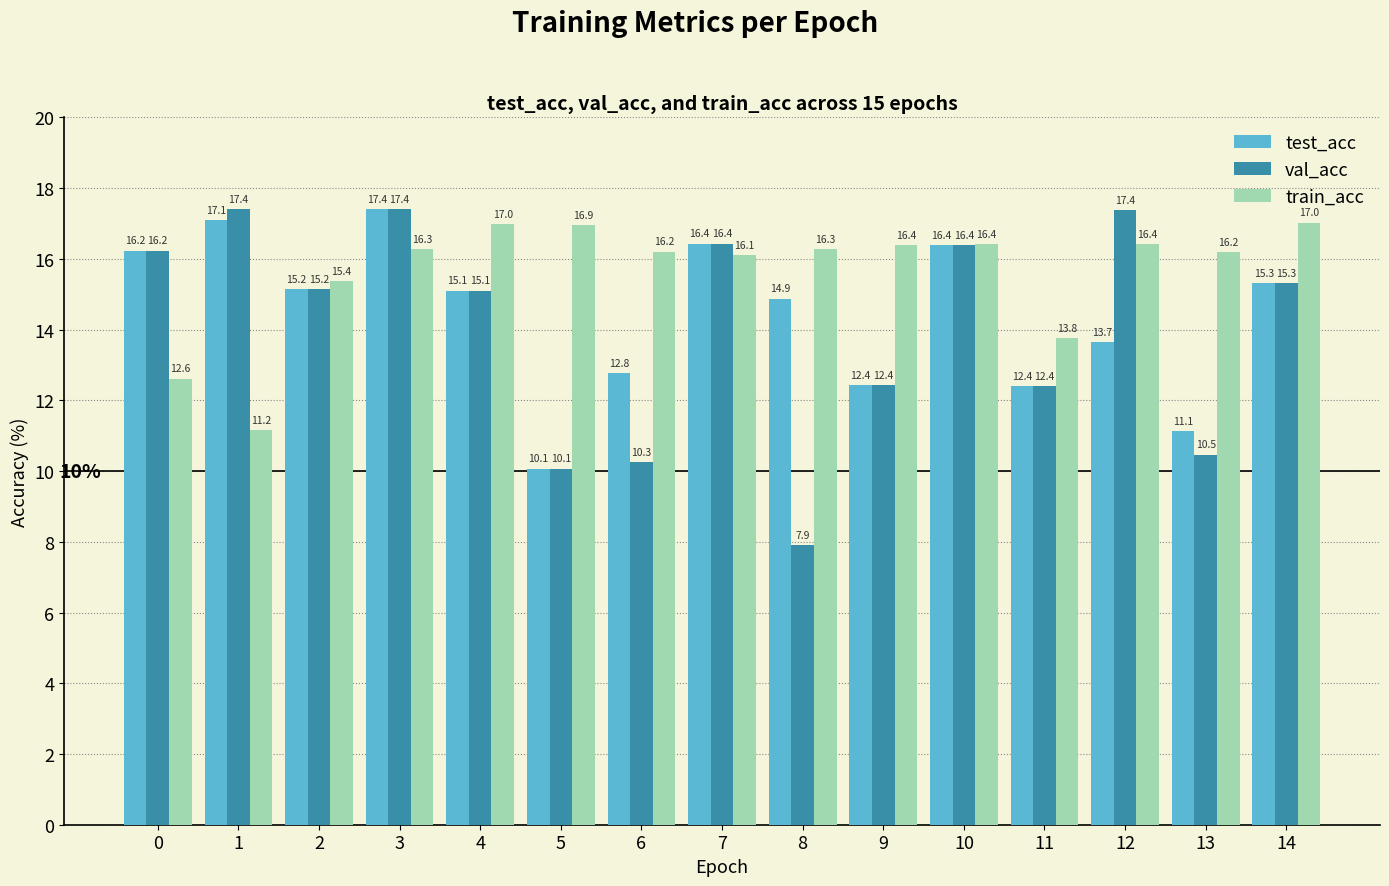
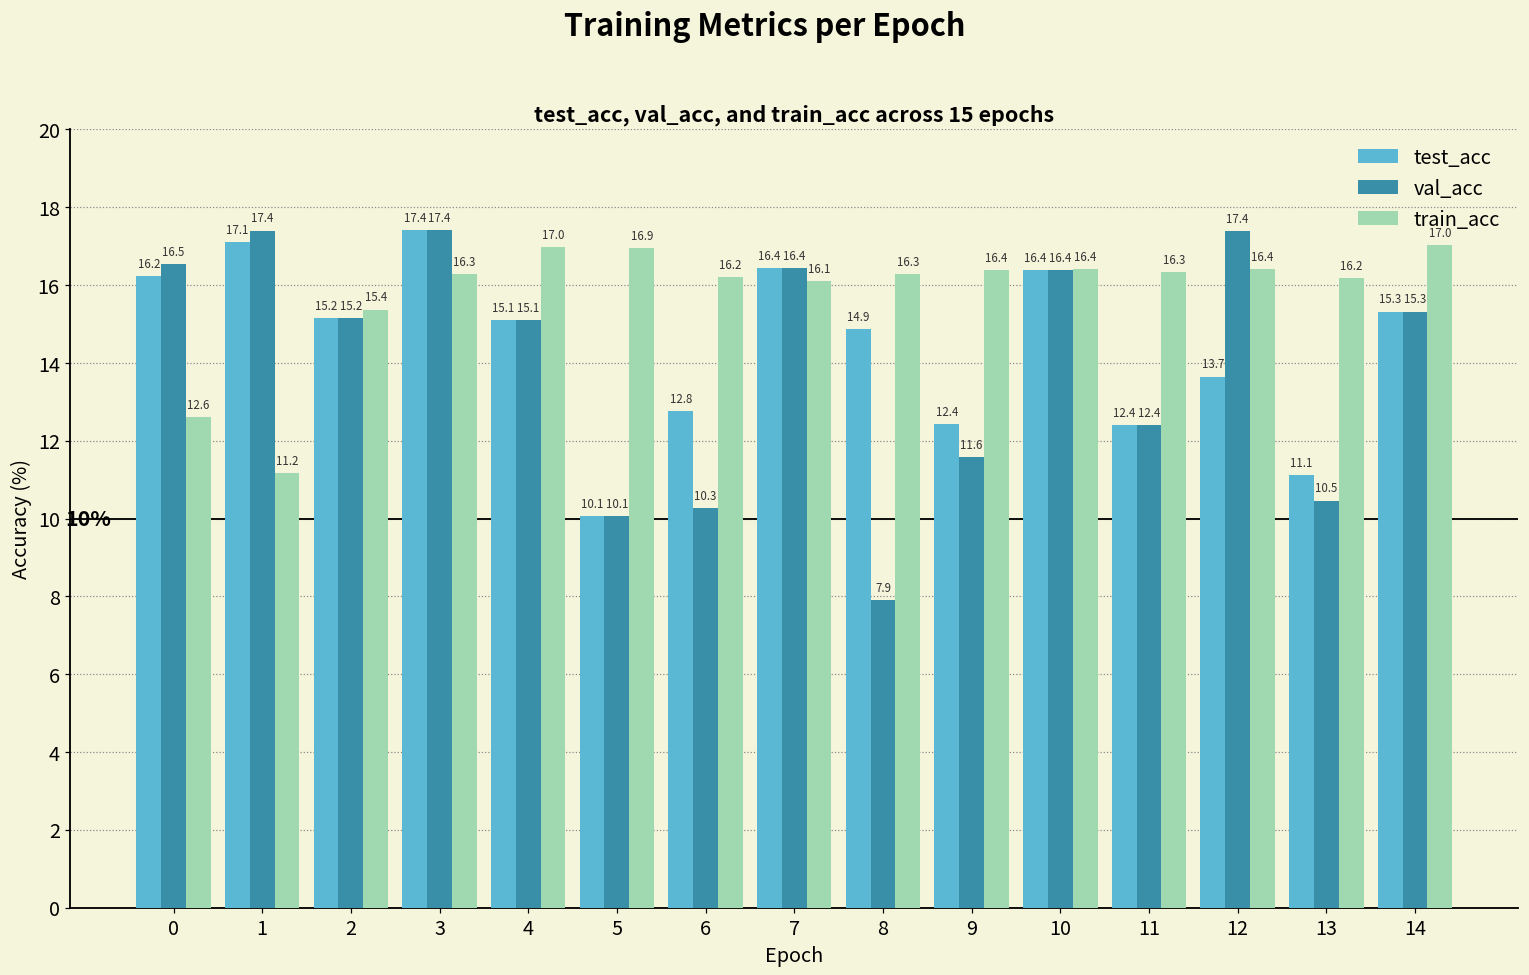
  {
    "test_acc": {
      "0": 16.2,
      "1": 17.1,
      "2": 15.2,
      "3": 17.4,
      "4": 15.1,
      "5": 10.1,
      "6": 12.8,
      "7": 16.4,
      "8": 14.9,
      "9": 12.4,
      "10": 16.4,
      "11": 12.4,
      "12": 13.7,
      "13": 11.1,
      "14": 15.3
    },
    "val_acc": {
-     "0": 16.2,
+     "0": 16.5,
      "1": 17.4,
      "2": 15.2,
      "3": 17.4,
      "4": 15.1,
      "5": 10.1,
      "6": 10.3,
      "7": 16.4,
      "8": 7.9,
-     "9": 12.4,
+     "9": 11.6,
      "10": 16.4,
      "11": 12.4,
      "12": 17.4,
      "13": 10.5,
      "14": 15.3
    },
    "train_acc": {
      "0": 12.6,
      "1": 11.2,
      "2": 15.4,
      "3": 16.3,
      "4": 17.0,
      "5": 16.9,
      "6": 16.2,
      "7": 16.1,
      "8": 16.3,
      "9": 16.4,
      "10": 16.4,
-     "11": 13.8,
+     "11": 16.3,
      "12": 16.4,
      "13": 16.2,
      "14": 17.0
    }
  }
